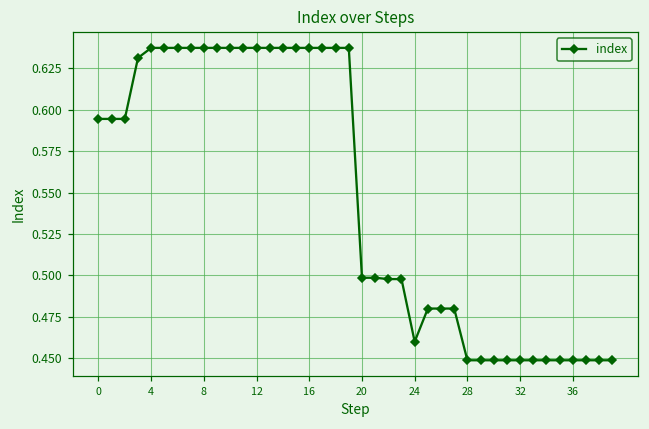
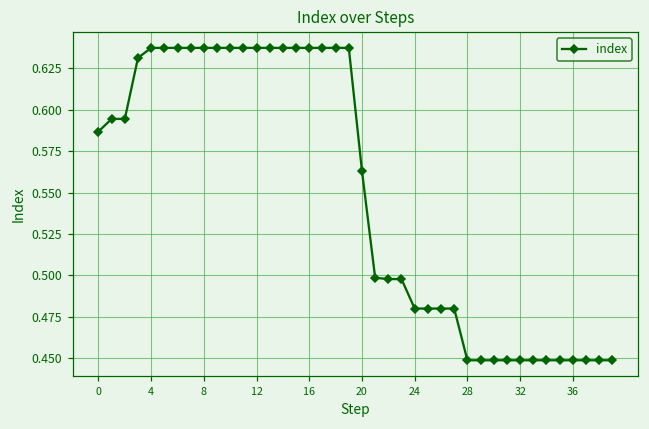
  {
-   "0": 0.594,
+   "0": 0.587,
    "4": 0.637,
    "8": 0.637,
    "12": 0.637,
    "16": 0.637,
-   "20": 0.499,
-   "24": 0.46,
+   "20": 0.563,
+   "24": 0.48,
    "28": 0.449,
    "32": 0.449,
    "36": 0.449
  }
